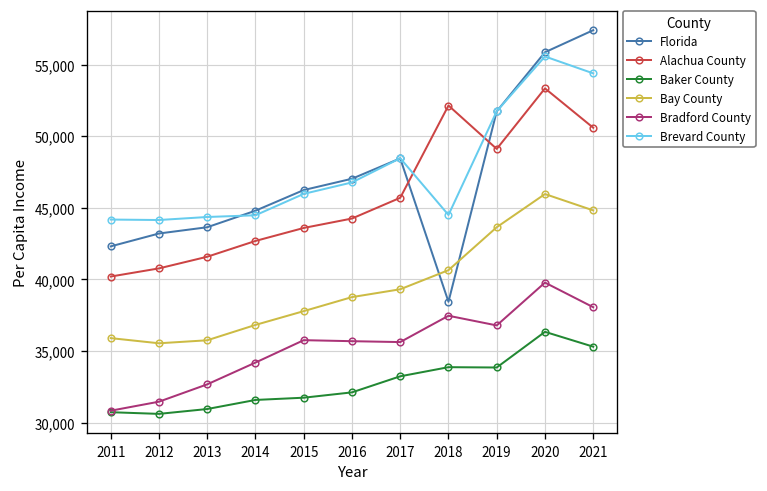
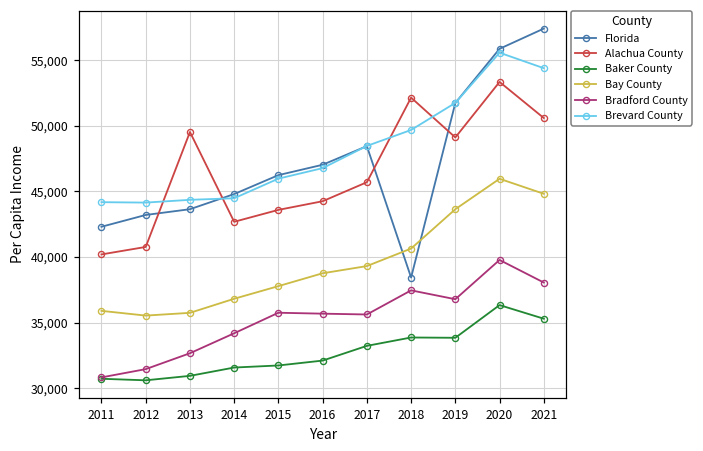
  {
    "Florida": {
      "2011": "42,300",
      "2012": "43,200",
      "2013": "43,600",
      "2014": "44,800",
      "2015": "46,200",
      "2016": "47,000",
      "2018": "38,400",
      "2020": "55,900",
      "2021": "57,400"
    },
    "Alachua County": {
      "2011": "40,200",
      "2012": "40,800",
-     "2013": "41,600",
+     "2013": "49,500",
      "2014": "42,700",
      "2015": "43,600",
      "2016": "44,300",
      "2017": "45,700",
      "2018": "52,100",
      "2019": "49,100",
      "2020": "53,300",
      "2021": "50,600"
    },
    "Baker County": {
      "2012": "30,600",
      "2013": "31,000",
      "2014": "31,600",
      "2015": "31,700",
      "2016": "32,100",
      "2017": "33,200",
      "2018": "33,900",
      "2019": "33,900",
      "2020": "36,300",
      "2021": "35,300"
    },
    "Bay County": {
      "2011": "35,900",
      "2012": "35,500",
      "2013": "35,800",
      "2014": "36,800",
      "2015": "37,800",
      "2016": "38,800",
      "2017": "39,300",
      "2018": "40,700",
      "2019": "43,600",
      "2020": "46,000",
      "2021": "44,800"
    },
    "Bradford County": {
      "2012": "31,500",
      "2013": "32,700",
      "2014": "34,200",
      "2015": "35,800",
      "2016": "35,700",
      "2017": "35,600",
      "2018": "37,500",
      "2019": "36,800",
      "2020": "39,800",
      "2021": "38,100"
    },
    "Brevard County": {
      "2011": "44,200",
      "2012": "44,200",
      "2013": "44,400",
      "2014": "44,500",
      "2015": "46,000",
      "2016": "46,800",
-     "2018": "44,500",
+     "2018": "49,700",
      "2020": "55,600",
      "2021": "54,400"
    }
  }
